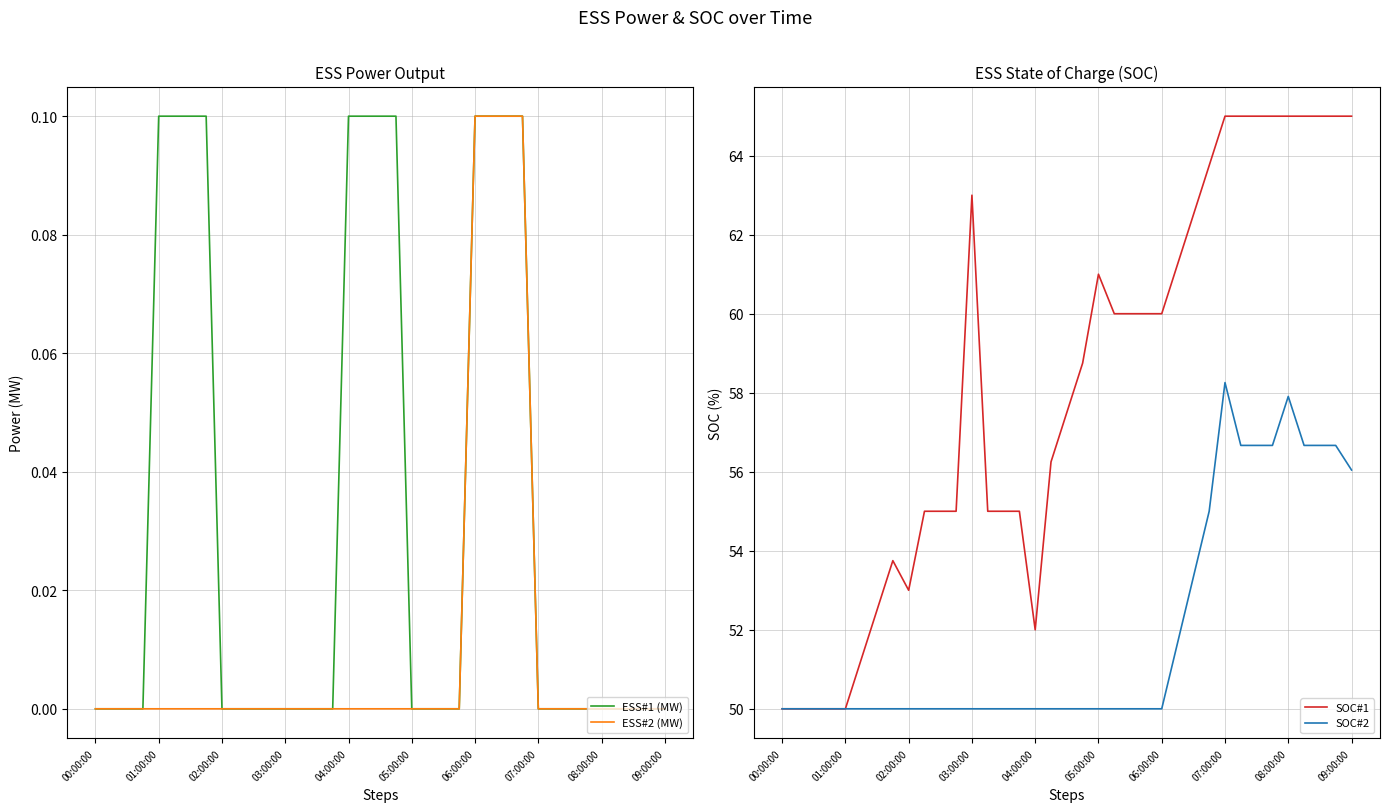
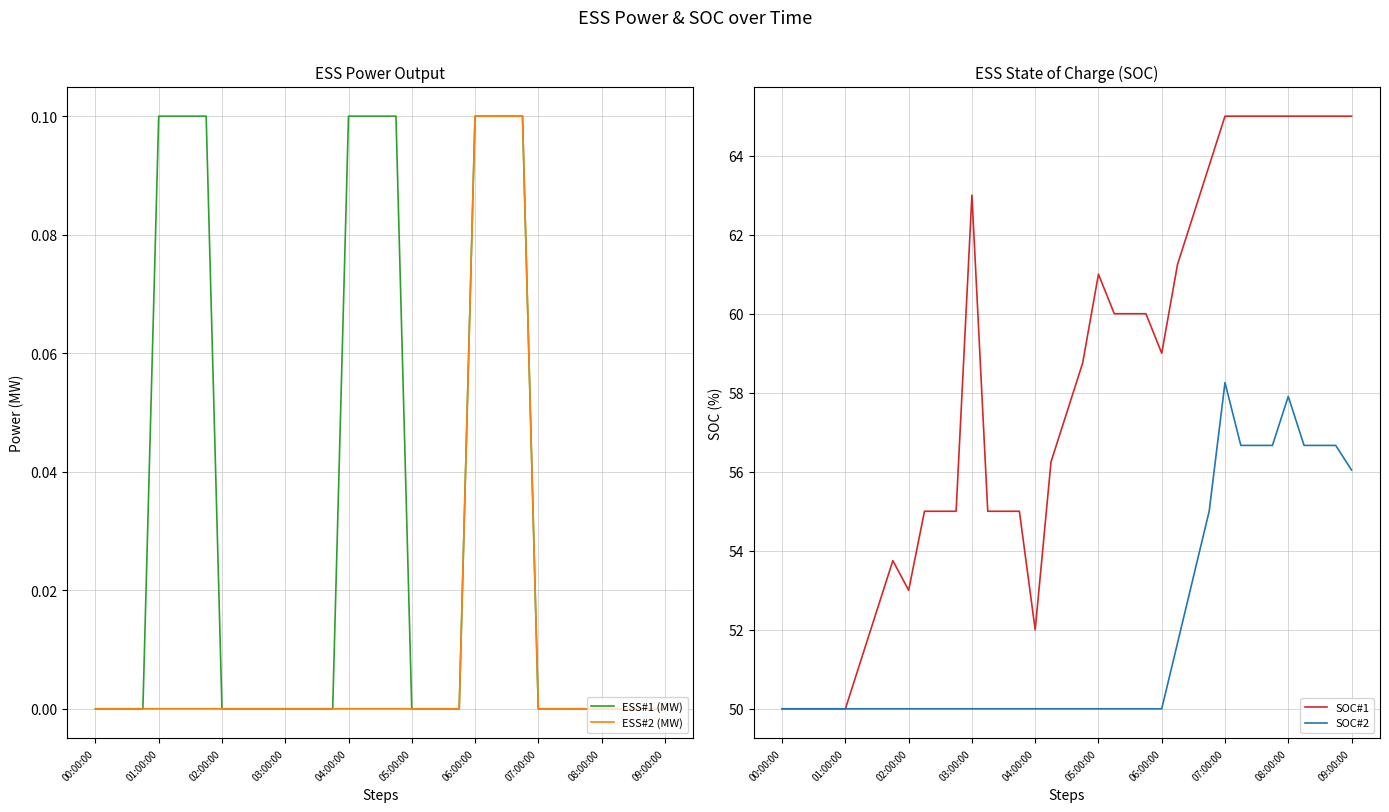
  {
    "ESS Power Output": {
      "ESS#1 (MW)": {
        "01:00:00": 0.100,
        "04:00:00": 0.100
      },
      "ESS#2 (MW)": {
        "01:00:00": 0.000,
        "04:00:00": 0.000
      }
    },
    "ESS State of Charge (SOC)": {
      "SOC#1": {
        "02:00:00": 53,
        "03:00:00": 63,
        "04:00:00": 52,
        "05:00:00": 61,
-       "06:00:00": 60,
+       "06:00:00": 59,
        "07:00:00": 65,
        "08:00:00": 65,
        "09:00:00": 65
      },
      "SOC#2": {
        "02:00:00": 50,
        "03:00:00": 50,
        "04:00:00": 50,
        "05:00:00": 50,
        "06:00:00": 50,
        "07:00:00": 58.3,
        "08:00:00": 57.9,
        "09:00:00": 56
      }
    }
  }
